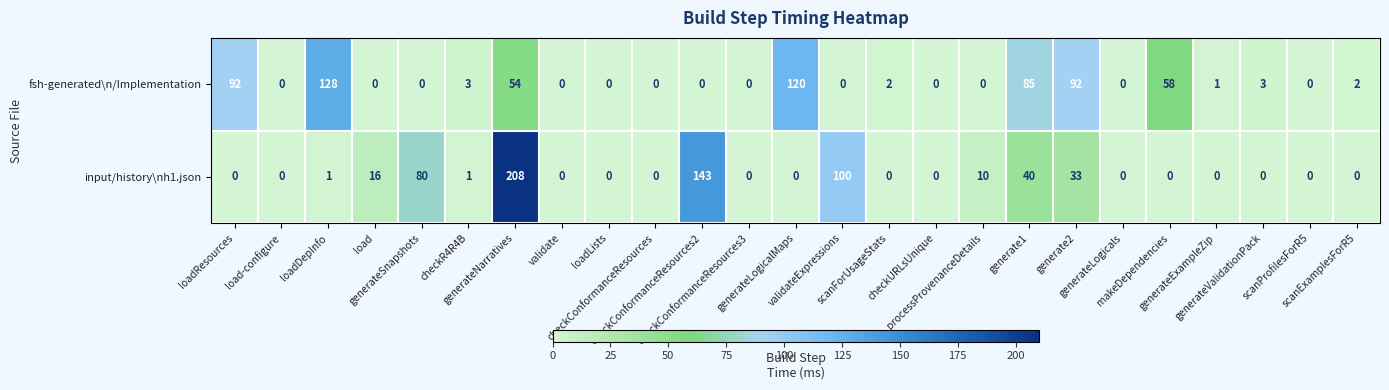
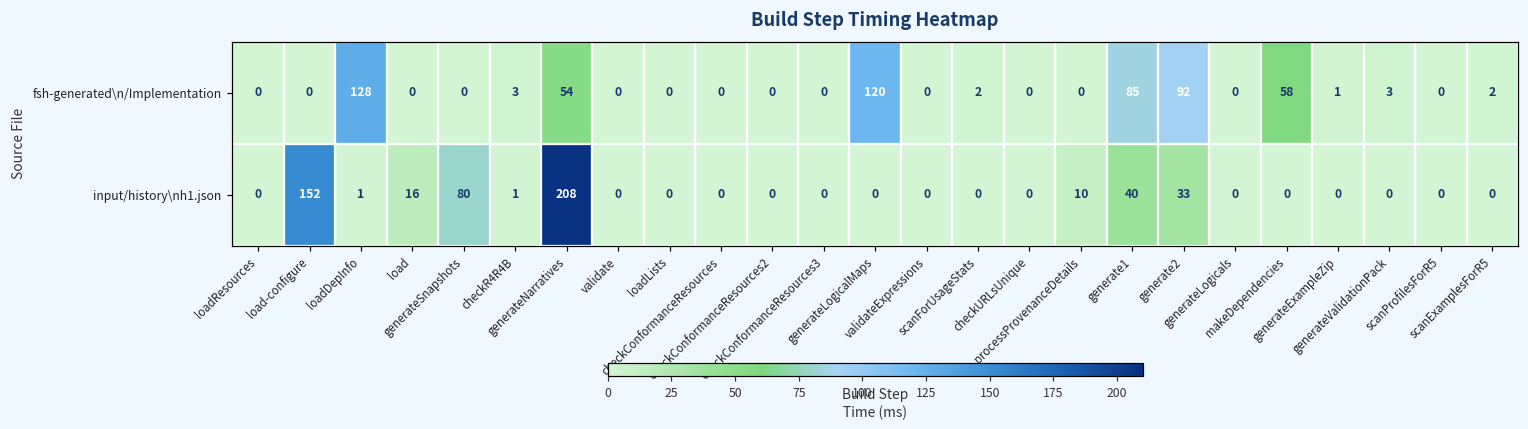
  {
    "fsh-generated\\n/Implementation": {
-     "loadResources": 92,
+     "loadResources": 0,
      "load-configure": 0,
      "loadDepInfo": 128,
      "load": 0,
      "generateSnapshots": 0,
      "checkR4R4B": 3,
      "generateNarratives": 54,
      "validate": 0,
      "loadLists": 0,
      "checkConformanceResources": 0,
      "checkConformanceResources2": 0,
      "checkConformanceResources3": 0,
      "generateLogicalMaps": 120,
      "validateExpressions": 0,
      "scanForUsageStats": 2,
      "checkURLsUnique": 0,
      "processProvenanceDetails": 0,
      "generate1": 85,
      "generate2": 92,
      "generateLogicals": 0,
      "makeDependencies": 58,
      "generateExampleZip": 1,
      "generateValidationPack": 3,
      "scanProfilesForR5": 0,
      "scanExamplesForR5": 2
    },
    "input/history\\nh1.json": {
      "loadResources": 0,
-     "load-configure": 0,
+     "load-configure": 152,
      "loadDepInfo": 1,
      "load": 16,
      "generateSnapshots": 80,
      "checkR4R4B": 1,
      "generateNarratives": 208,
      "validate": 0,
      "loadLists": 0,
      "checkConformanceResources": 0,
-     "checkConformanceResources2": 143,
+     "checkConformanceResources2": 0,
      "checkConformanceResources3": 0,
      "generateLogicalMaps": 0,
-     "validateExpressions": 100,
+     "validateExpressions": 0,
      "scanForUsageStats": 0,
      "checkURLsUnique": 0,
      "processProvenanceDetails": 10,
      "generate1": 40,
      "generate2": 33,
      "generateLogicals": 0,
      "makeDependencies": 0,
      "generateExampleZip": 0,
      "generateValidationPack": 0,
      "scanProfilesForR5": 0,
      "scanExamplesForR5": 0
    }
  }
